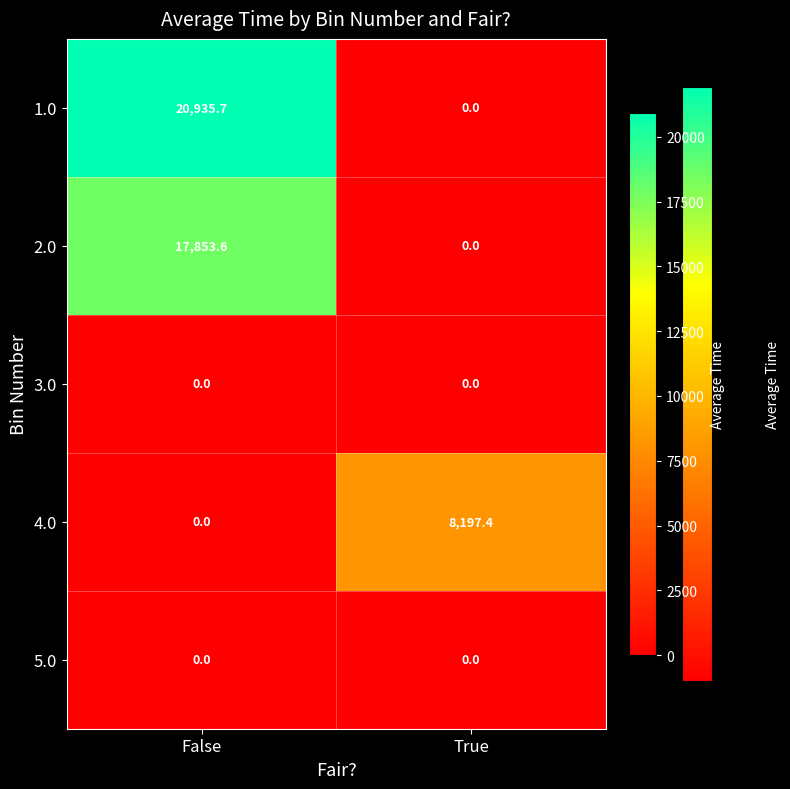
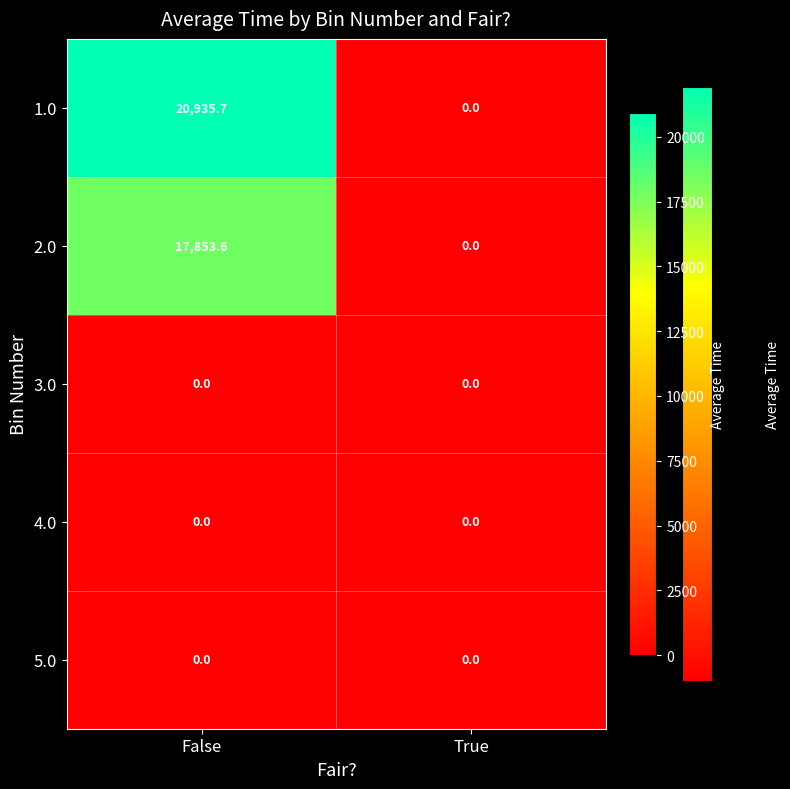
  {
    "1.0": {
      "False": "20,935.7",
      "True": "0.0"
    },
    "2.0": {
      "False": "17,853.6",
      "True": "0.0"
    },
    "3.0": {
      "False": "0.0",
      "True": "0.0"
    },
    "4.0": {
      "False": "0.0",
-     "True": "8,197.4"
+     "True": "0.0"
    },
    "5.0": {
      "False": "0.0",
      "True": "0.0"
    }
  }
